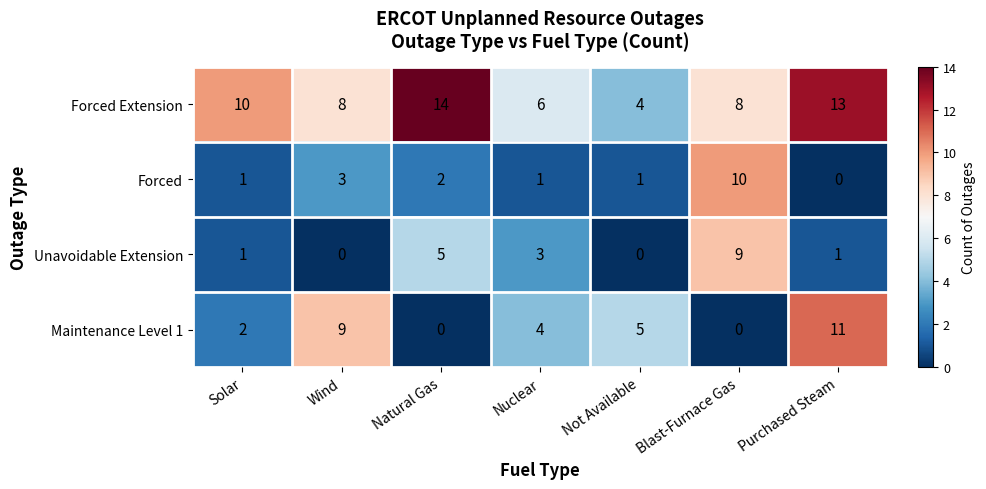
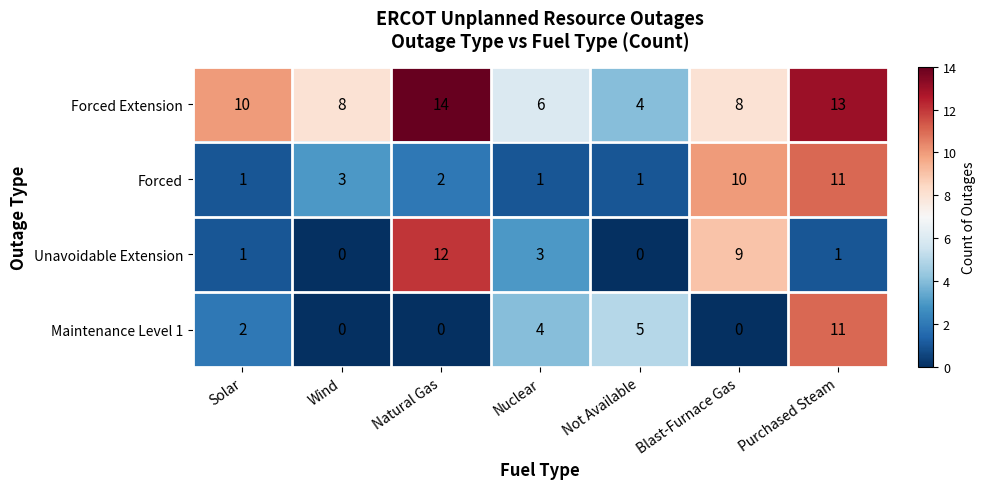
  {
    "Forced Extension": {
      "Solar": 10,
      "Wind": 8,
      "Natural Gas": 14,
      "Nuclear": 6,
      "Not Available": 4,
      "Blast-Furnace Gas": 8,
      "Purchased Steam": 13
    },
    "Forced": {
      "Solar": 1,
      "Wind": 3,
      "Natural Gas": 2,
      "Nuclear": 1,
      "Not Available": 1,
      "Blast-Furnace Gas": 10,
-     "Purchased Steam": 0
+     "Purchased Steam": 11
    },
    "Unavoidable Extension": {
      "Solar": 1,
      "Wind": 0,
-     "Natural Gas": 5,
+     "Natural Gas": 12,
      "Nuclear": 3,
      "Not Available": 0,
      "Blast-Furnace Gas": 9,
      "Purchased Steam": 1
    },
    "Maintenance Level 1": {
      "Solar": 2,
-     "Wind": 9,
+     "Wind": 0,
      "Natural Gas": 0,
      "Nuclear": 4,
      "Not Available": 5,
      "Blast-Furnace Gas": 0,
      "Purchased Steam": 11
    }
  }
